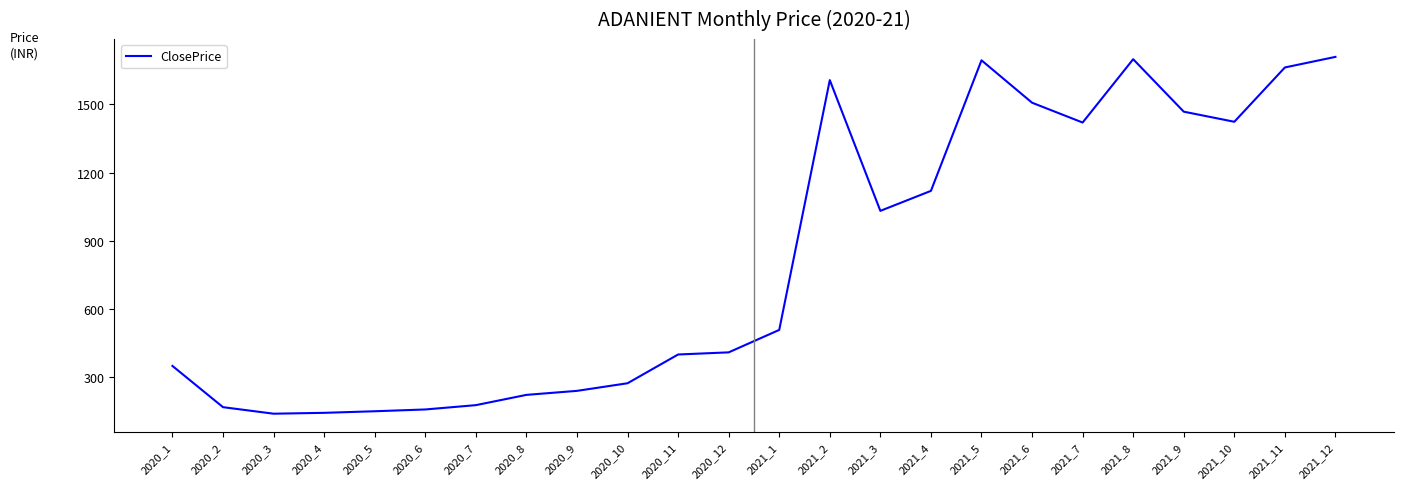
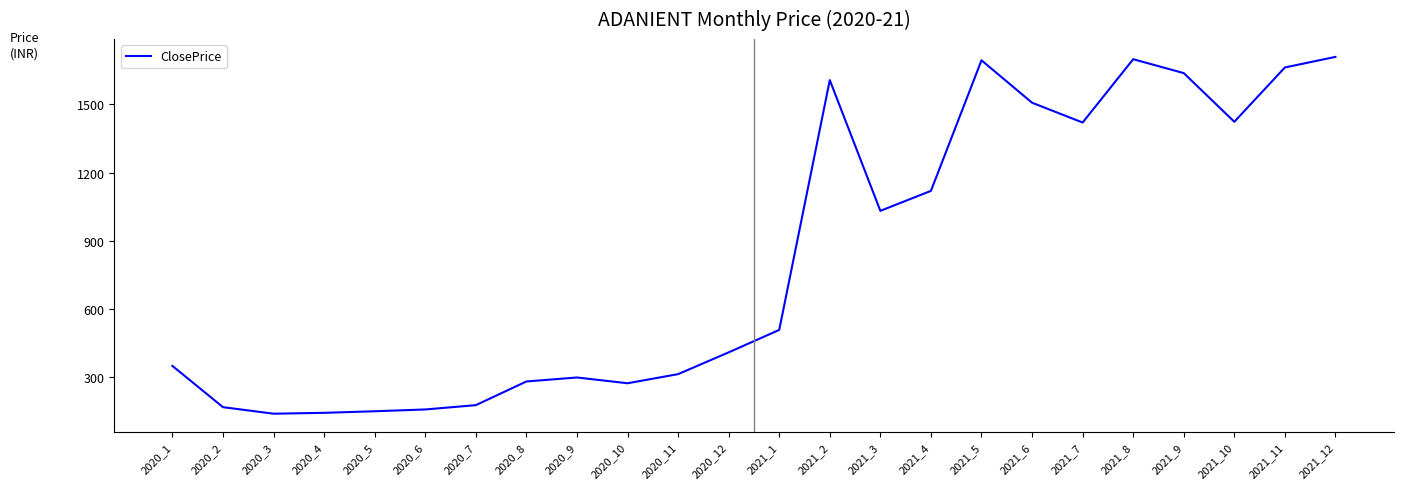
  {
    "2020_1": 350,
    "2020_2": 170,
    "2020_3": 140,
    "2020_4": 140,
    "2020_5": 150,
    "2020_6": 160,
    "2020_7": 180,
-   "2020_8": 220,
-   "2020_9": 240,
+   "2020_8": 280,
+   "2020_9": 300,
    "2020_10": 270,
-   "2020_11": 400,
+   "2020_11": 310,
    "2020_12": 410,
    "2021_1": 510,
    "2021_2": 1610,
    "2021_3": 1030,
    "2021_4": 1120,
    "2021_5": 1690,
    "2021_6": 1510,
    "2021_7": 1420,
    "2021_8": 1700,
-   "2021_9": 1470,
+   "2021_9": 1640,
    "2021_10": 1420,
    "2021_11": 1660,
    "2021_12": 1710
  }
